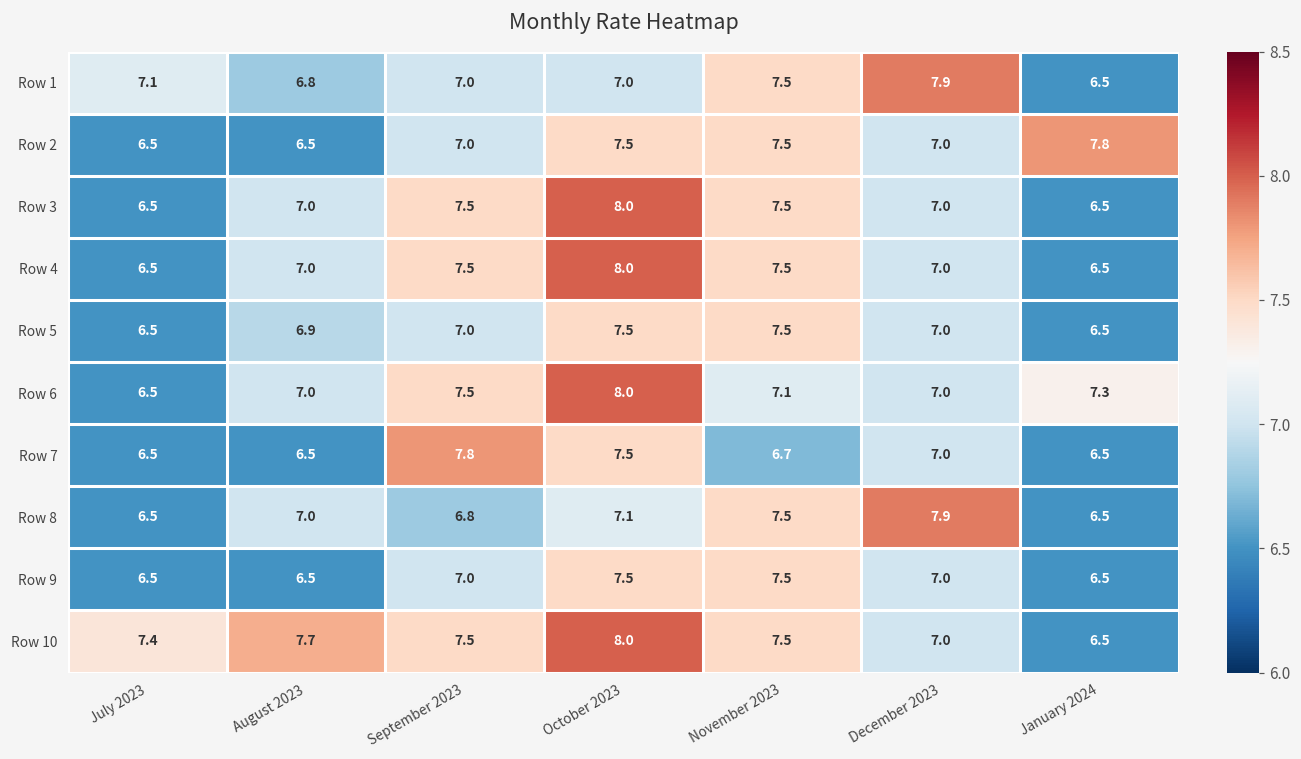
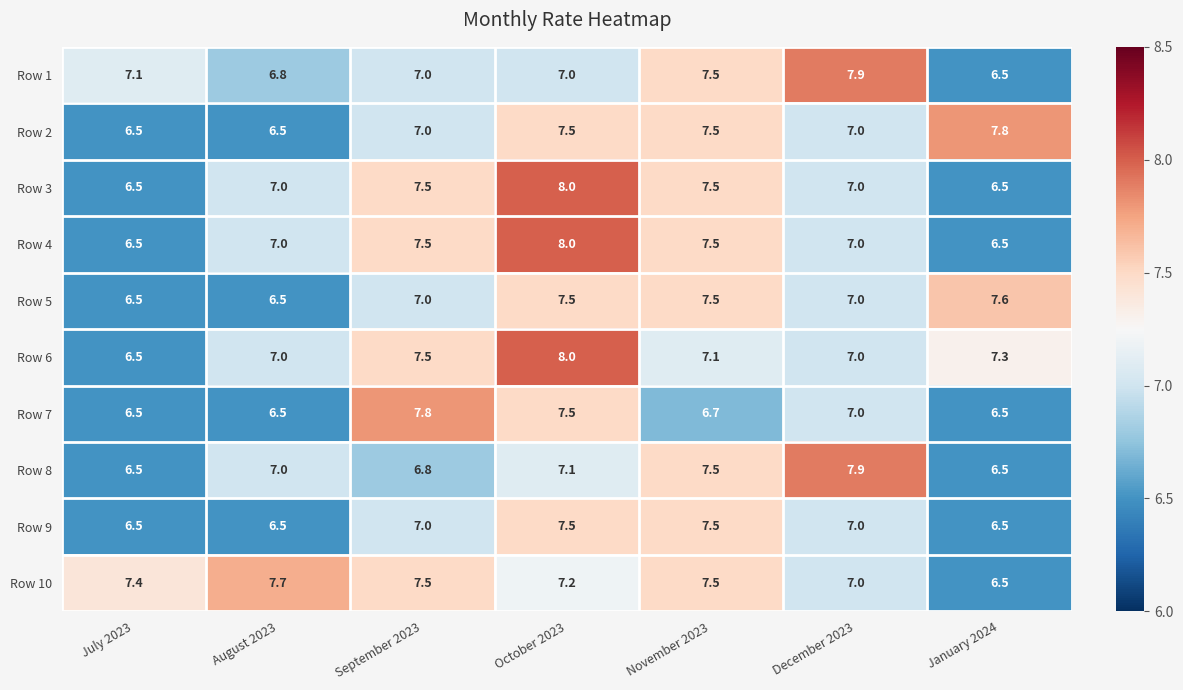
  {
    "Row 1": {
      "July 2023": 7.1,
      "August 2023": 6.8,
      "September 2023": 7.0,
      "October 2023": 7.0,
      "November 2023": 7.5,
      "December 2023": 7.9,
      "January 2024": 6.5
    },
    "Row 2": {
      "July 2023": 6.5,
      "August 2023": 6.5,
      "September 2023": 7.0,
      "October 2023": 7.5,
      "November 2023": 7.5,
      "December 2023": 7.0,
      "January 2024": 7.8
    },
    "Row 3": {
      "July 2023": 6.5,
      "August 2023": 7.0,
      "September 2023": 7.5,
      "October 2023": 8.0,
      "November 2023": 7.5,
      "December 2023": 7.0,
      "January 2024": 6.5
    },
    "Row 4": {
      "July 2023": 6.5,
      "August 2023": 7.0,
      "September 2023": 7.5,
      "October 2023": 8.0,
      "November 2023": 7.5,
      "December 2023": 7.0,
      "January 2024": 6.5
    },
    "Row 5": {
      "July 2023": 6.5,
-     "August 2023": 6.9,
+     "August 2023": 6.5,
      "September 2023": 7.0,
      "October 2023": 7.5,
      "November 2023": 7.5,
      "December 2023": 7.0,
-     "January 2024": 6.5
+     "January 2024": 7.6
    },
    "Row 6": {
      "July 2023": 6.5,
      "August 2023": 7.0,
      "September 2023": 7.5,
      "October 2023": 8.0,
      "November 2023": 7.1,
      "December 2023": 7.0,
      "January 2024": 7.3
    },
    "Row 7": {
      "July 2023": 6.5,
      "August 2023": 6.5,
      "September 2023": 7.8,
      "October 2023": 7.5,
      "November 2023": 6.7,
      "December 2023": 7.0,
      "January 2024": 6.5
    },
    "Row 8": {
      "July 2023": 6.5,
      "August 2023": 7.0,
      "September 2023": 6.8,
      "October 2023": 7.1,
      "November 2023": 7.5,
      "December 2023": 7.9,
      "January 2024": 6.5
    },
    "Row 9": {
      "July 2023": 6.5,
      "August 2023": 6.5,
      "September 2023": 7.0,
      "October 2023": 7.5,
      "November 2023": 7.5,
      "December 2023": 7.0,
      "January 2024": 6.5
    },
    "Row 10": {
      "July 2023": 7.4,
      "August 2023": 7.7,
      "September 2023": 7.5,
-     "October 2023": 8.0,
+     "October 2023": 7.2,
      "November 2023": 7.5,
      "December 2023": 7.0,
      "January 2024": 6.5
    }
  }
